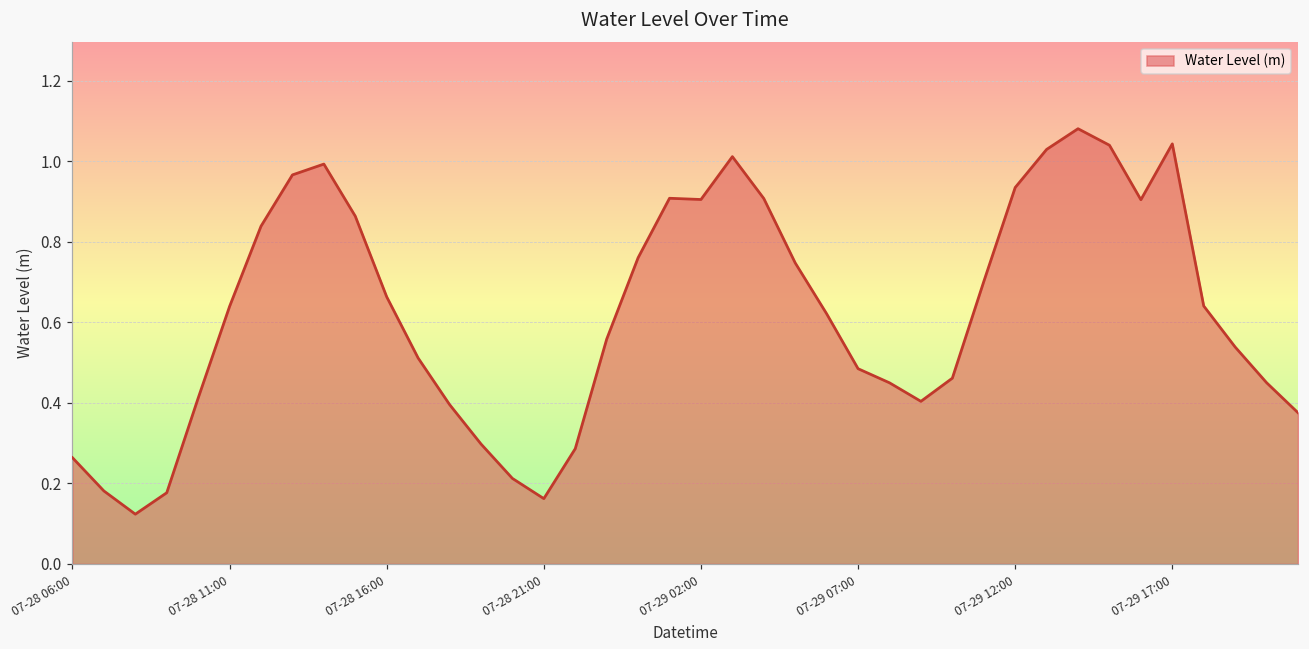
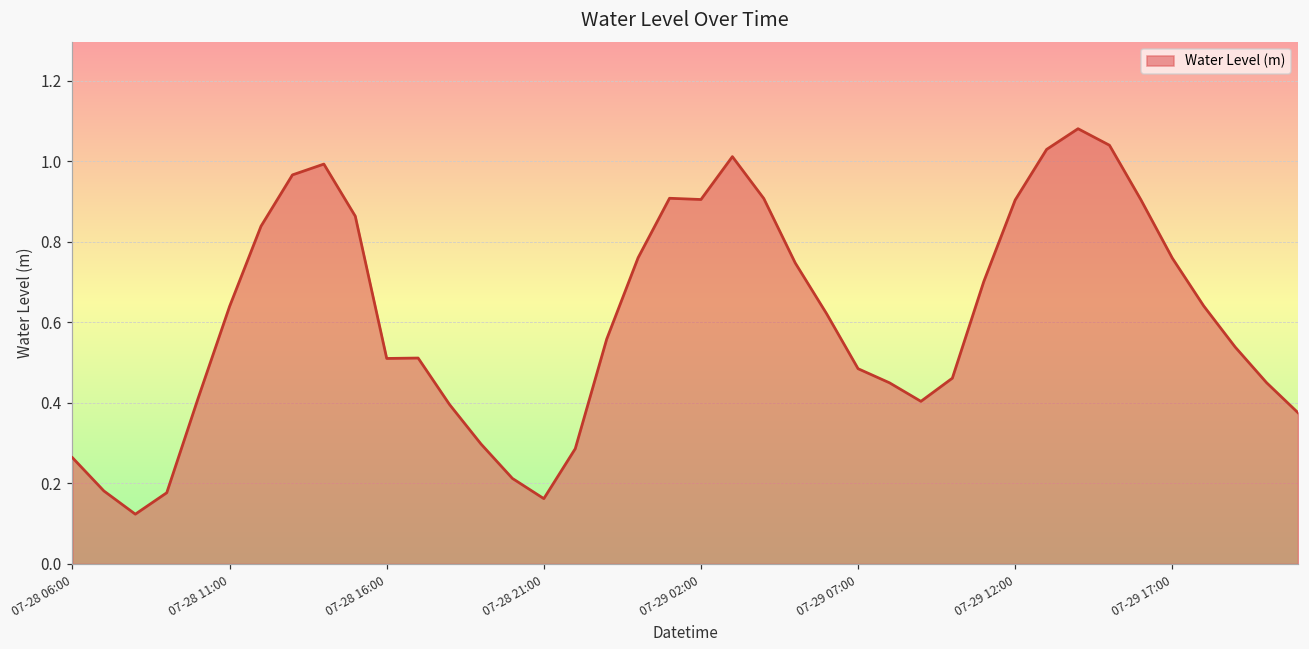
  {
    "07-28 06:00": 0.26,
    "07-28 11:00": 0.64,
-   "07-28 16:00": 0.66,
+   "07-28 16:00": 0.51,
    "07-28 21:00": 0.16,
    "07-29 02:00": 0.91,
    "07-29 07:00": 0.49,
-   "07-29 12:00": 0.94,
-   "07-29 17:00": 1.04
+   "07-29 12:00": 0.90,
+   "07-29 17:00": 0.76
  }
